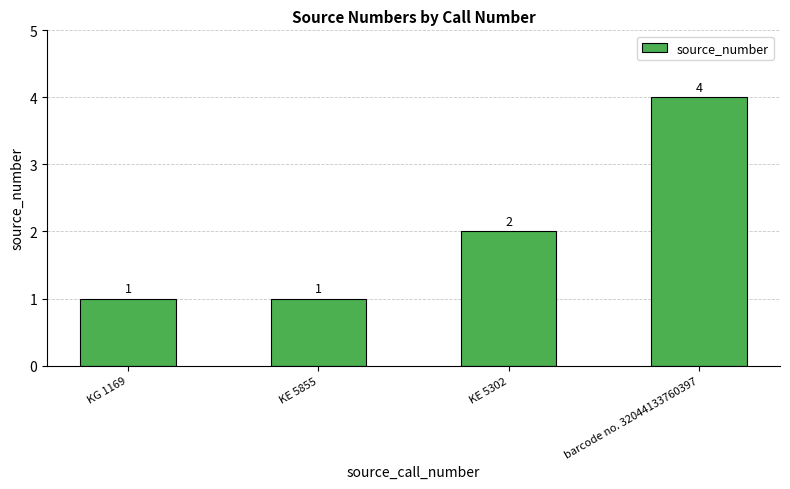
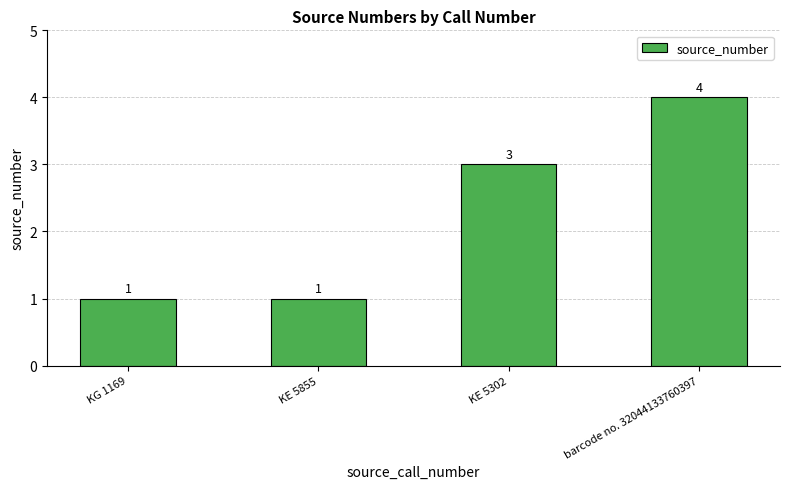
  {
    "KG 1169": 1,
    "KE 5855": 1,
-   "KE 5302": 2,
+   "KE 5302": 3,
    "barcode no. 32044133760397": 4
  }
